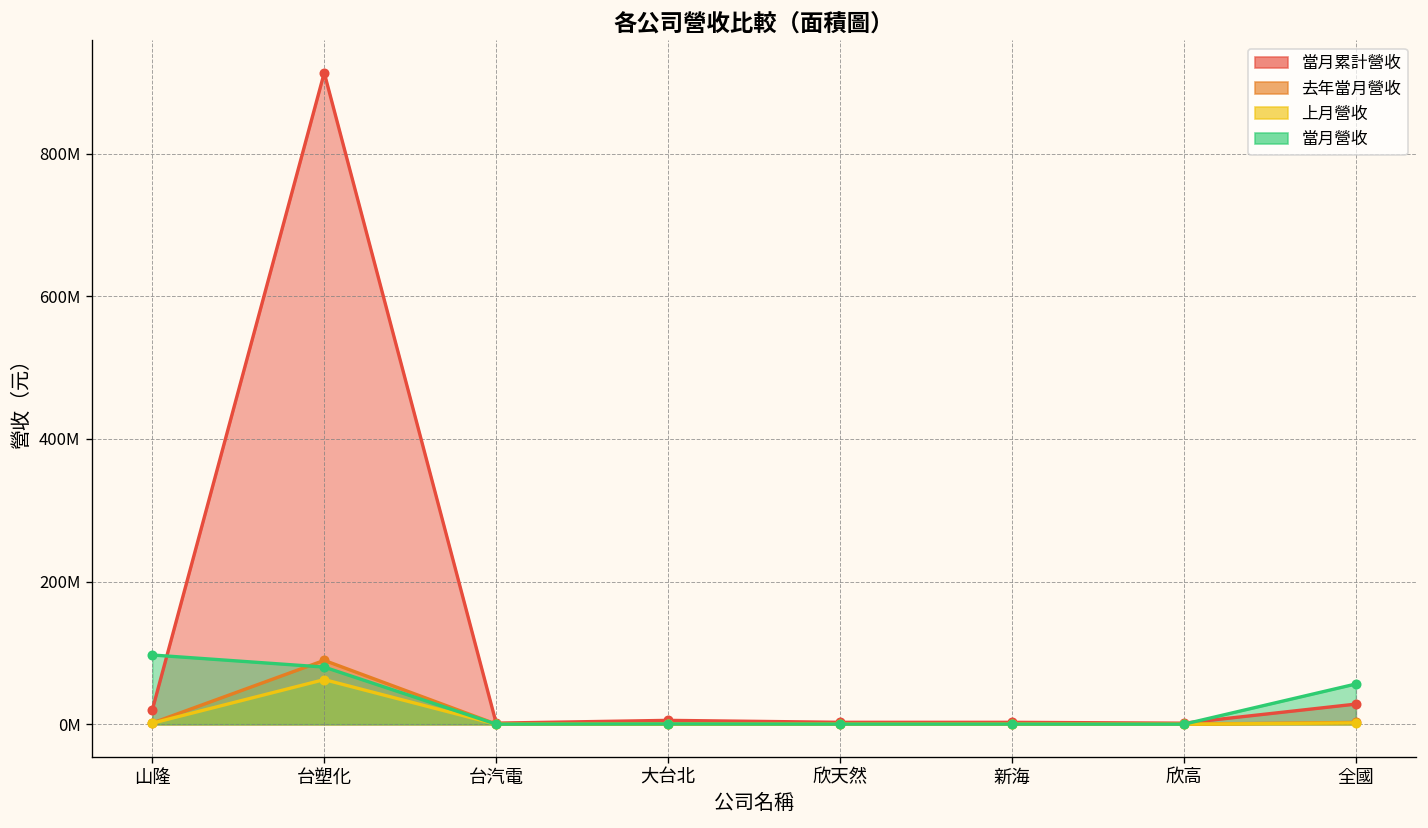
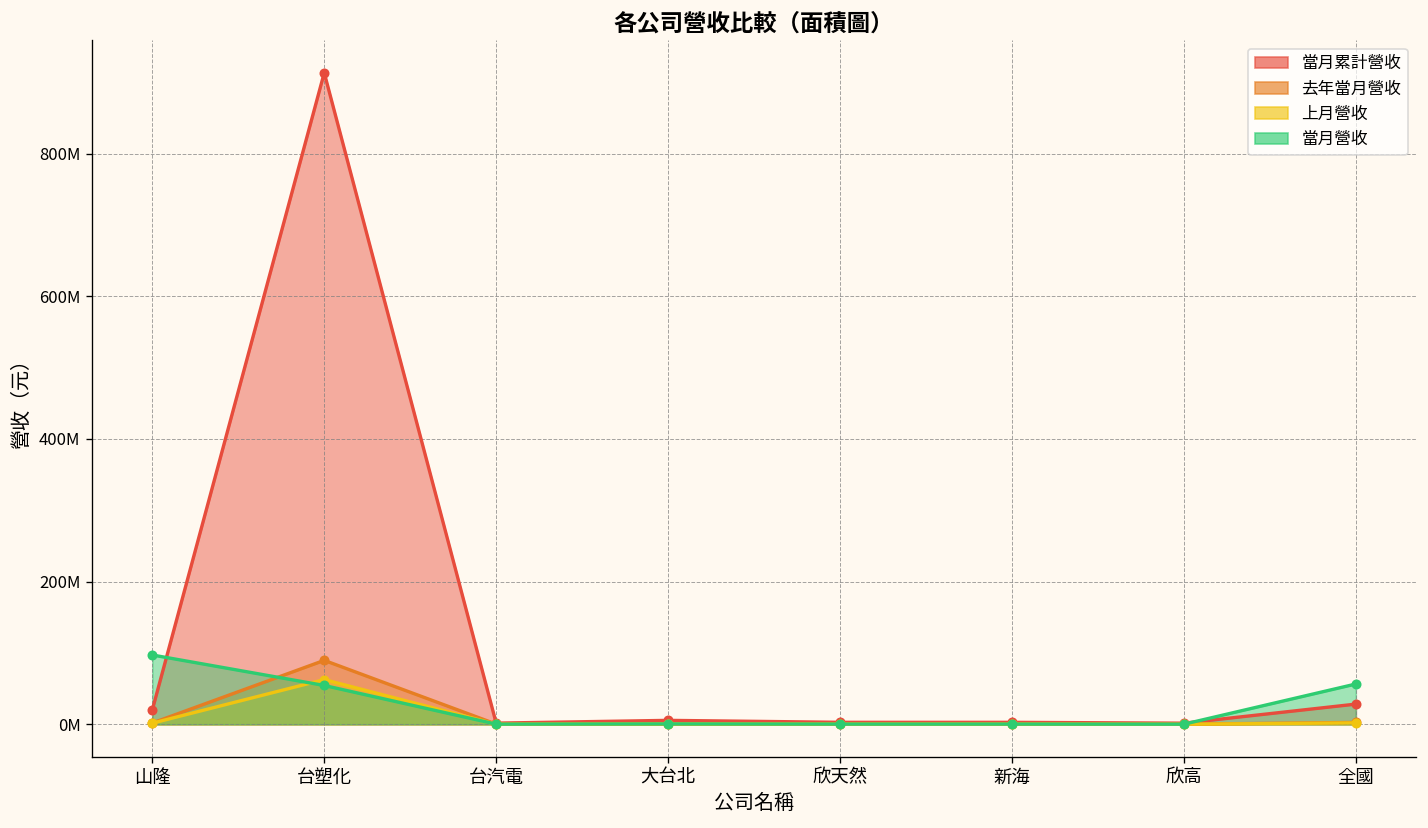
  {
    "當月營收": {
      "山隆": 100000000,
-     "台塑化": 80000000,
+     "台塑化": 50000000,
      "全國": 60000000
    }
  }
